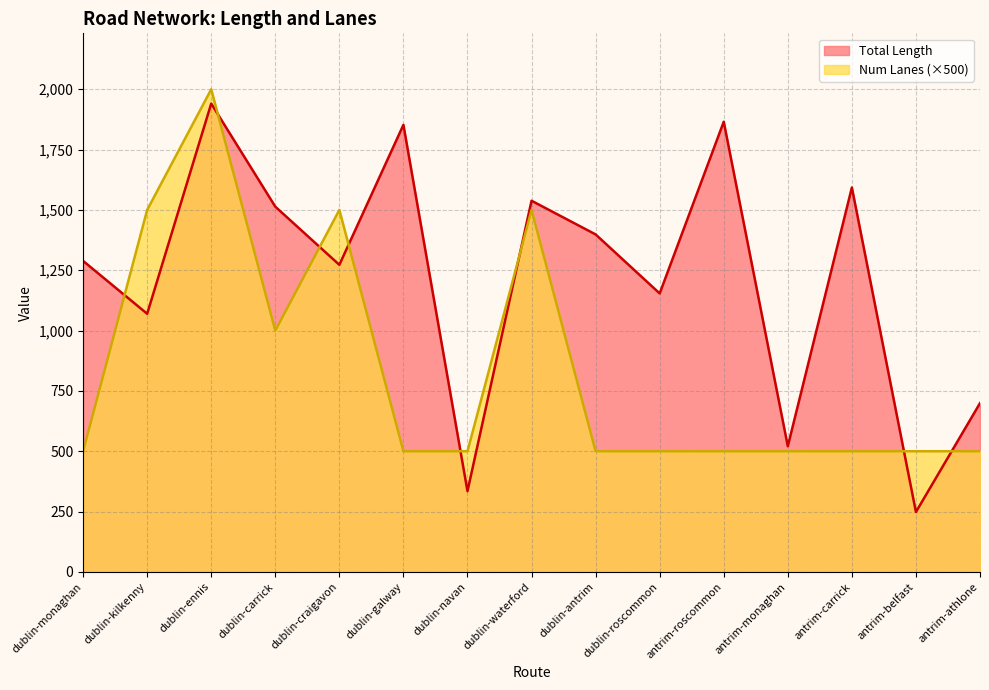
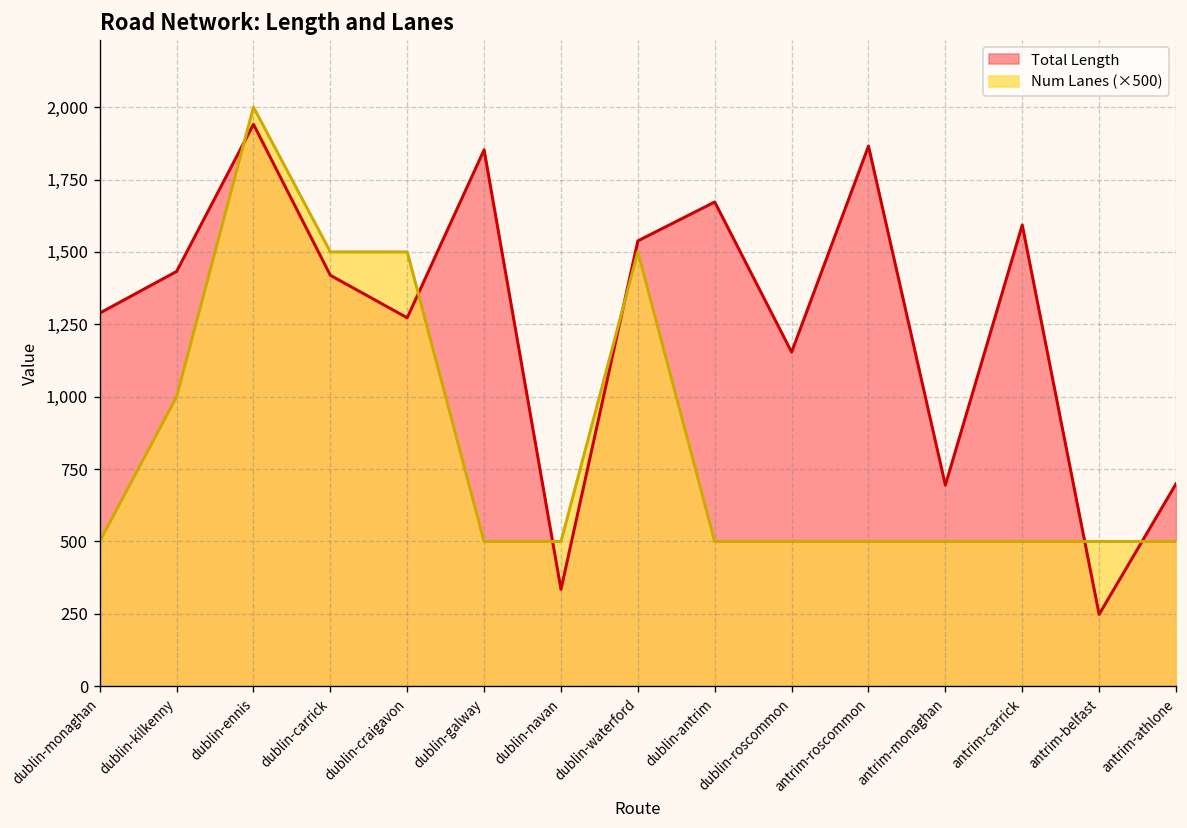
  {
    "Total Length": {
      "dublin-monaghan": "1,290",
-     "dublin-kilkenny": "1,070",
+     "dublin-kilkenny": "1,430",
      "dublin-ennis": "1,940",
-     "dublin-carrick": "1,510",
+     "dublin-carrick": "1,420",
      "dublin-craigavon": "1,270",
      "dublin-galway": "1,850",
      "dublin-navan": "330",
      "dublin-waterford": "1,540",
-     "dublin-antrim": "1,400",
+     "dublin-antrim": "1,670",
      "dublin-roscommon": "1,150",
      "antrim-roscommon": "1,870",
-     "antrim-monaghan": "520",
+     "antrim-monaghan": "690",
      "antrim-carrick": "1,590",
      "antrim-belfast": "250",
      "antrim-athlone": "700"
    },
    "Num Lanes (×500)": {
      "dublin-monaghan": "500",
-     "dublin-kilkenny": "1,500",
+     "dublin-kilkenny": "1,000",
      "dublin-ennis": "2,000",
-     "dublin-carrick": "1,000",
+     "dublin-carrick": "1,500",
      "dublin-craigavon": "1,500",
      "dublin-galway": "500",
      "dublin-navan": "500",
      "dublin-waterford": "1,500",
      "dublin-antrim": "500",
      "dublin-roscommon": "500",
      "antrim-roscommon": "500",
      "antrim-monaghan": "500",
      "antrim-carrick": "500",
      "antrim-belfast": "500",
      "antrim-athlone": "500"
    }
  }
